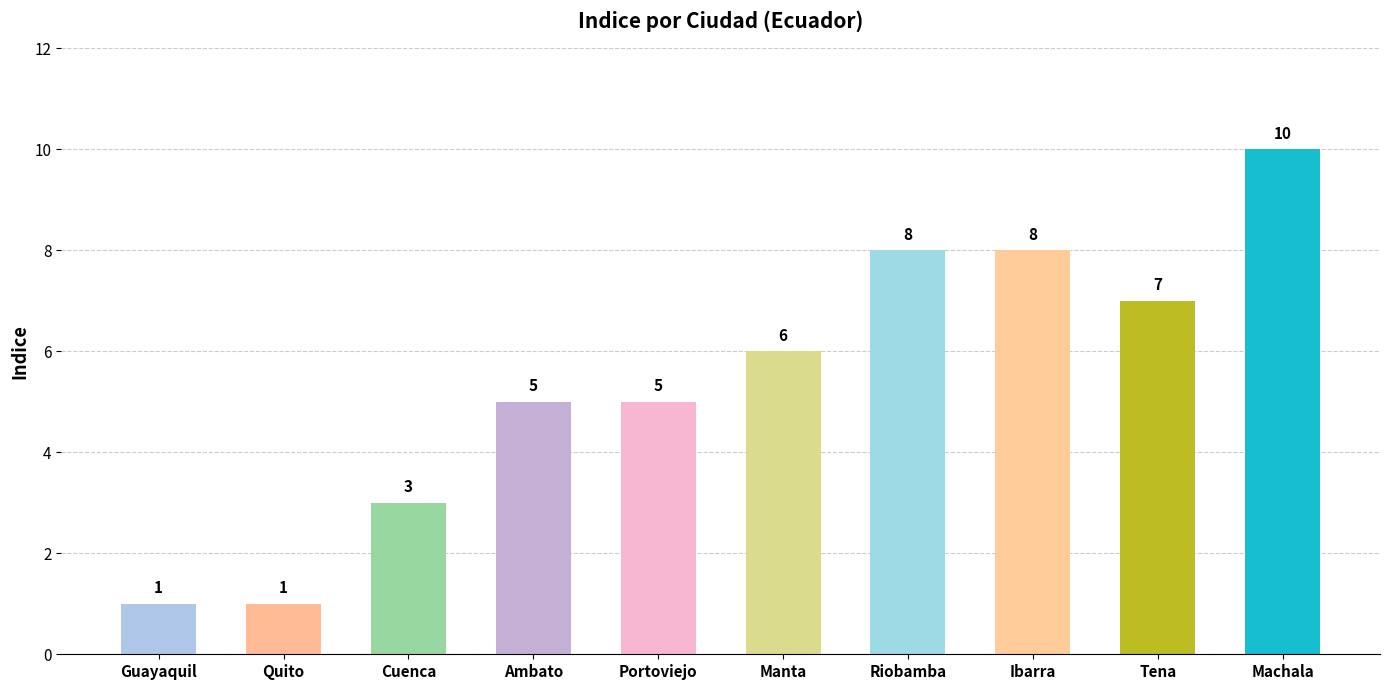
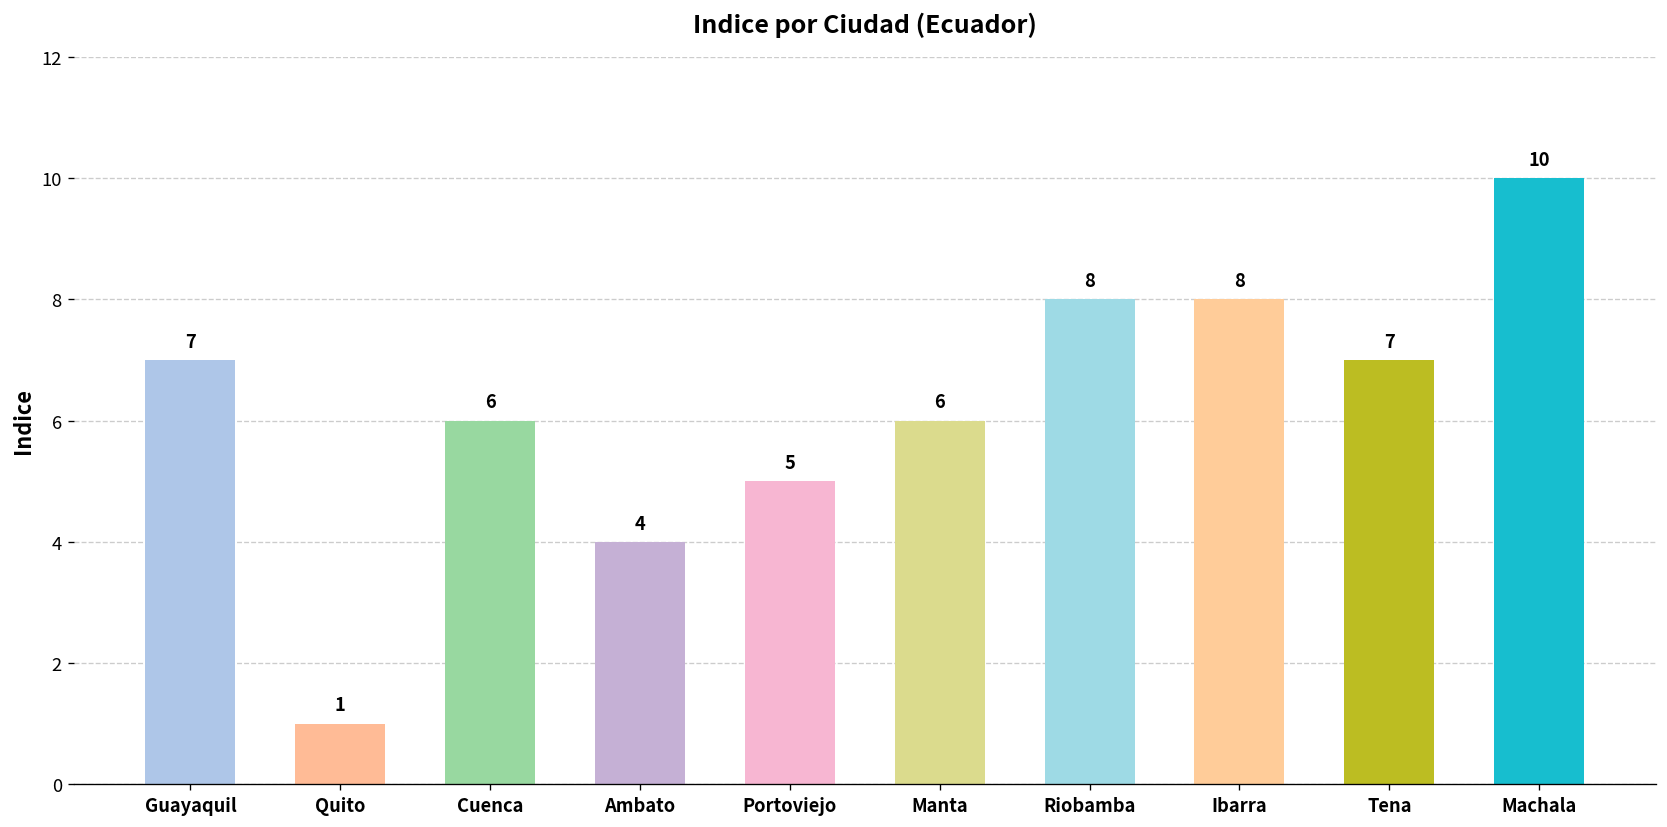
  {
-   "Guayaquil": 1,
+   "Guayaquil": 7,
    "Quito": 1,
-   "Cuenca": 3,
-   "Ambato": 5,
+   "Cuenca": 6,
+   "Ambato": 4,
    "Portoviejo": 5,
    "Manta": 6,
    "Riobamba": 8,
    "Ibarra": 8,
    "Tena": 7,
    "Machala": 10
  }
